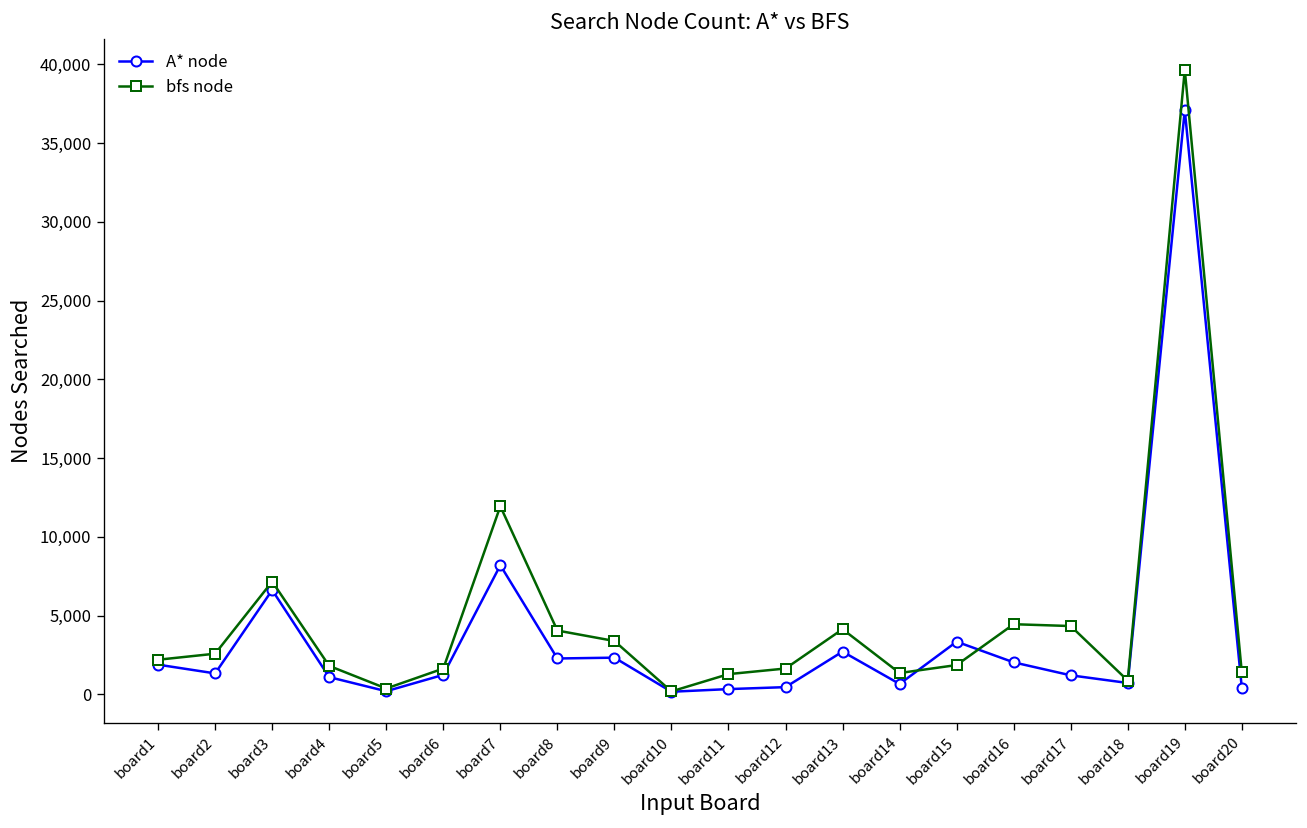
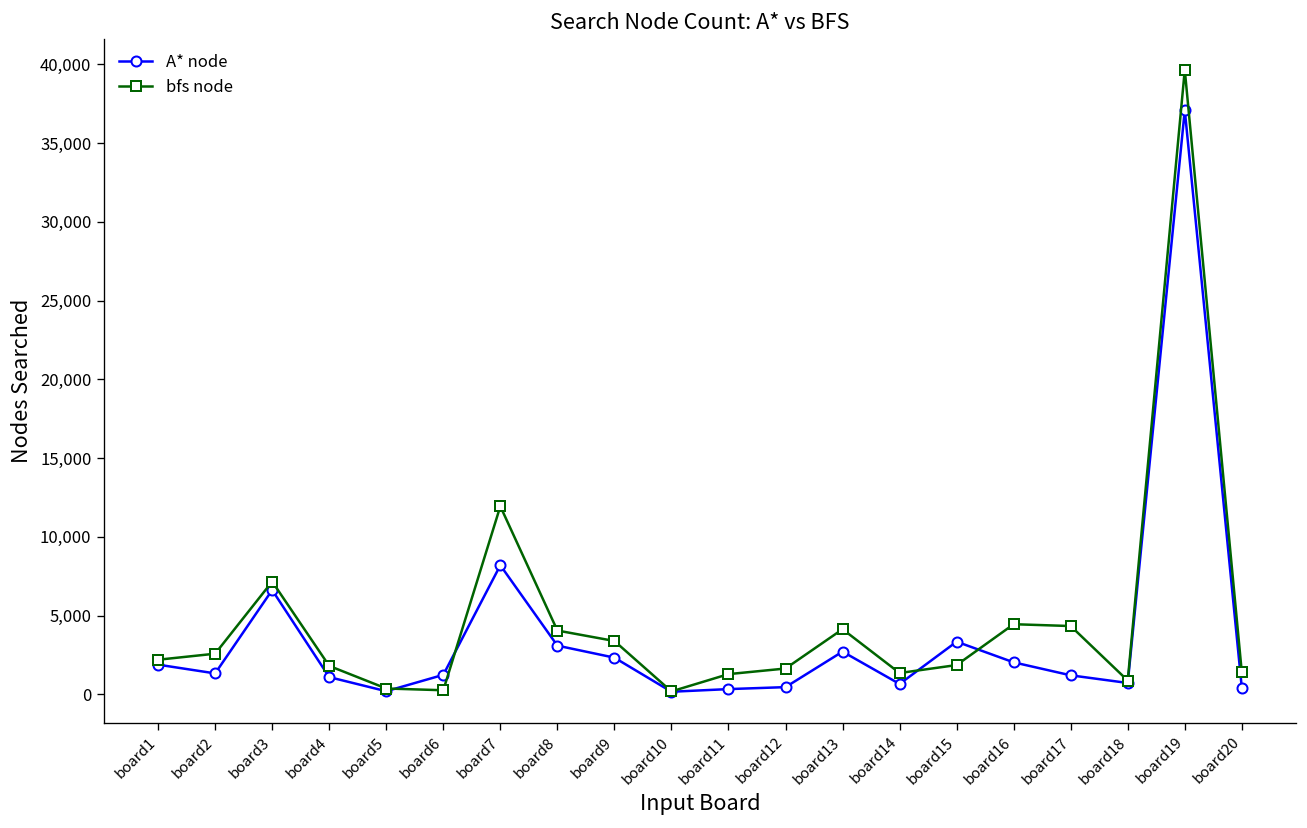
  {
    "A* node": {
      "board1": "1,900",
      "board2": "1,300",
      "board3": "6,600",
      "board4": "1,100",
      "board6": "1,200",
      "board7": "8,200",
-     "board8": "2,300",
+     "board8": "3,100",
      "board9": "2,300",
      "board11": "300",
      "board12": "500",
      "board13": "2,700",
      "board14": "700",
      "board15": "3,300",
      "board16": "2,000",
      "board17": "1,200",
      "board19": "37,100",
      "board20": "400"
    },
    "bfs node": {
      "board1": "2,200",
      "board2": "2,600",
      "board3": "7,200",
      "board4": "1,800",
-     "board6": "1,600",
+     "board6": "300",
      "board7": "11,900",
      "board8": "4,100",
      "board9": "3,400",
      "board11": "1,300",
      "board12": "1,600",
      "board13": "4,100",
      "board14": "1,400",
      "board15": "1,900",
      "board16": "4,500",
      "board17": "4,300",
      "board19": "39,700",
      "board20": "1,400"
    }
  }
